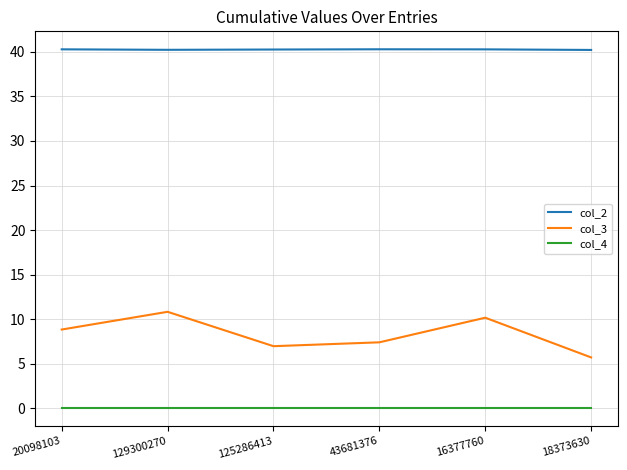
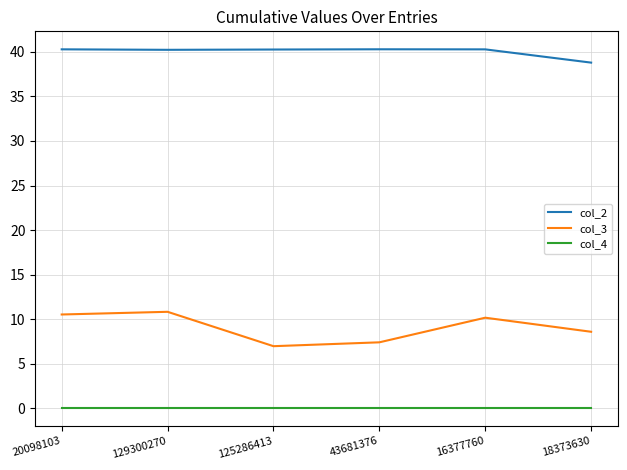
  {
    "col_2": {
      "20098103": 40,
      "129300270": 40,
      "125286413": 40,
      "43681376": 40,
      "16377760": 40,
-     "18373630": 40
+     "18373630": 39
    },
    "col_3": {
-     "20098103": 9,
+     "20098103": 11,
      "129300270": 11,
      "125286413": 7,
      "43681376": 7,
      "16377760": 10,
-     "18373630": 6
+     "18373630": 9
    },
    "col_4": {
      "20098103": 0,
      "129300270": 0,
      "125286413": 0,
      "43681376": 0,
      "16377760": 0,
      "18373630": 0
    }
  }
